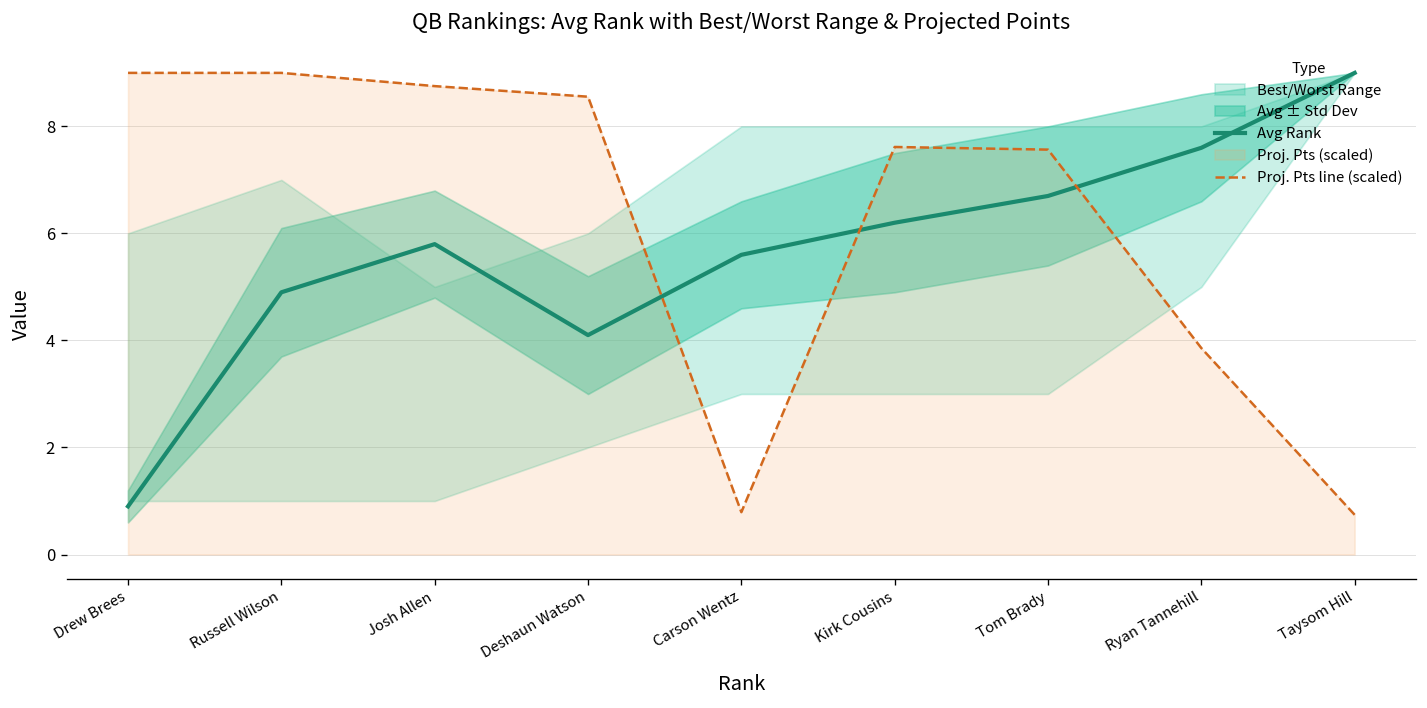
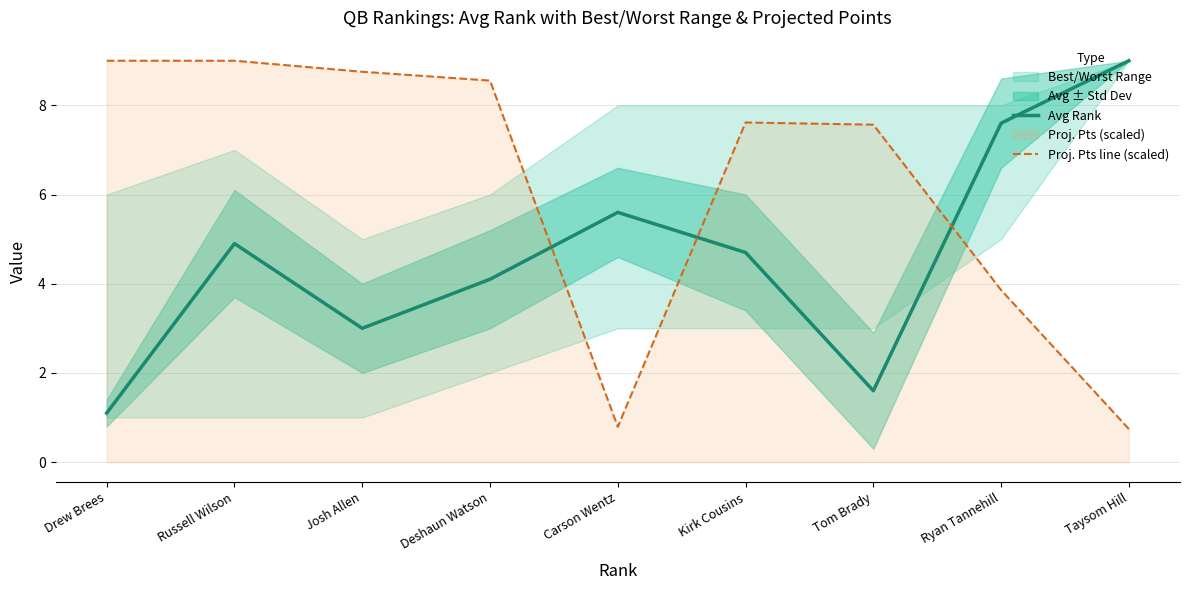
  {
    "Avg Rank": {
-     "Drew Brees": 0.9,
+     "Drew Brees": 1.1,
      "Russell Wilson": 4.9,
-     "Josh Allen": 5.8,
+     "Josh Allen": 3.0,
      "Deshaun Watson": 4.1,
      "Carson Wentz": 5.6,
-     "Kirk Cousins": 6.2,
-     "Tom Brady": 6.7,
+     "Kirk Cousins": 4.7,
+     "Tom Brady": 1.6,
      "Ryan Tannehill": 7.6
    },
    "Proj. Pts (scaled)": {
      "Drew Brees": 9.0,
      "Russell Wilson": 9.0,
      "Josh Allen": 8.8,
      "Deshaun Watson": 8.6,
      "Carson Wentz": 0.8,
      "Kirk Cousins": 7.6,
      "Tom Brady": 7.6,
      "Ryan Tannehill": 3.9,
      "Taysom Hill": 0.7
    }
  }
